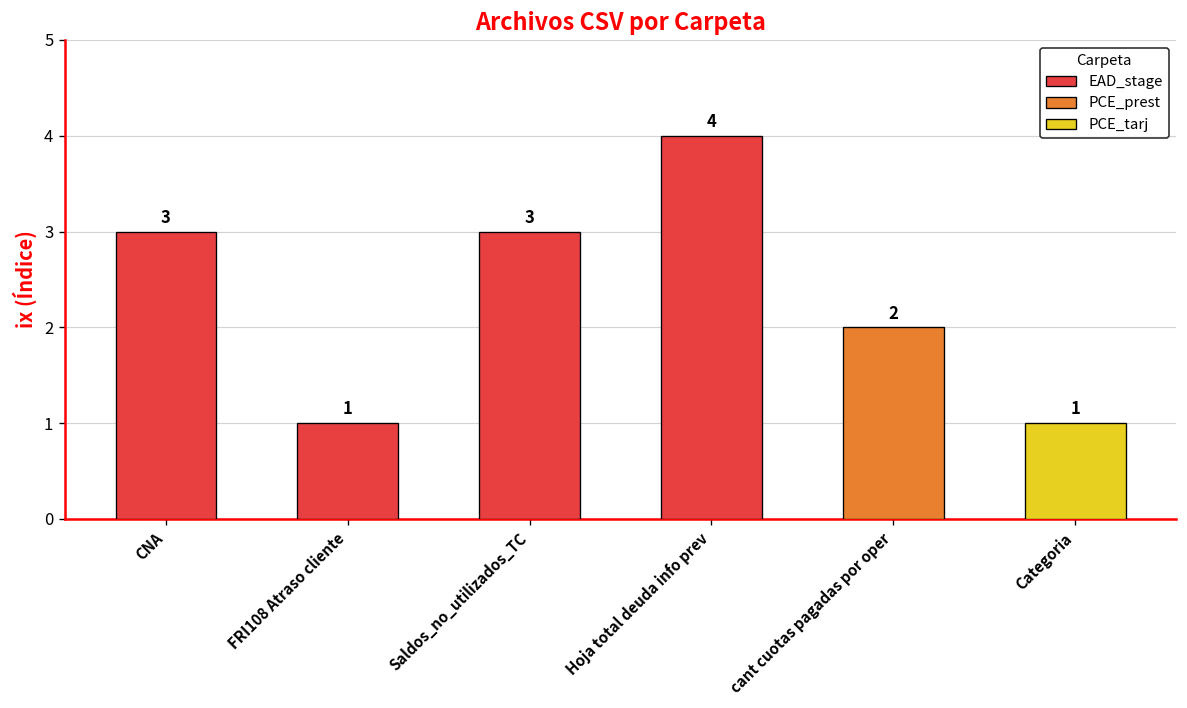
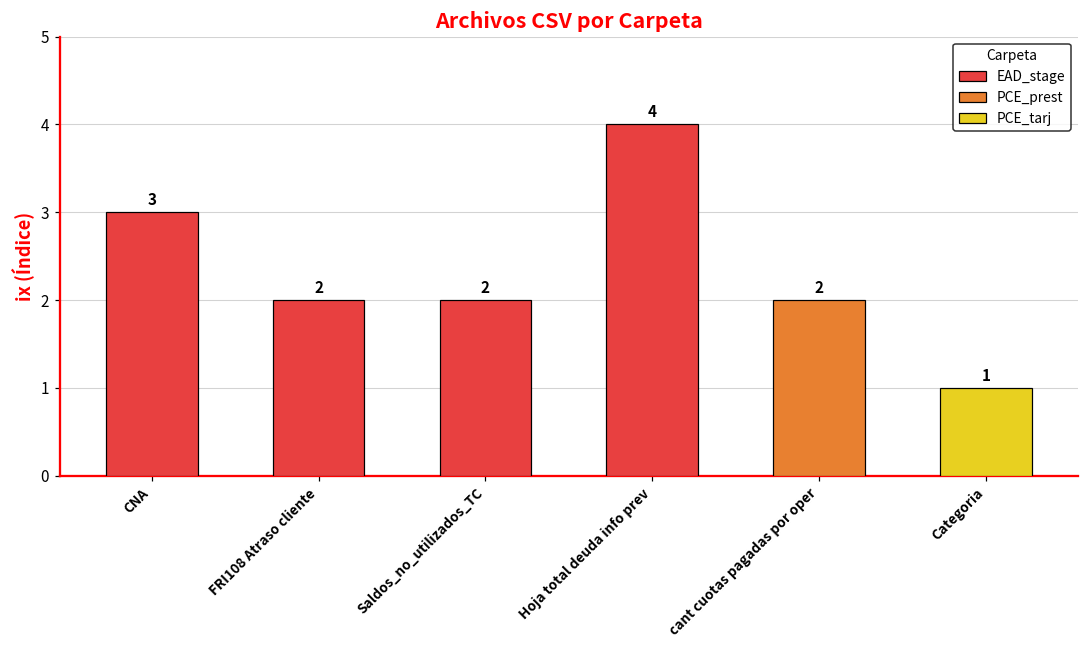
  {
    "CNA": 3,
-   "FRI108 Atraso cliente": 1,
-   "Saldos_no_utilizados_TC": 3,
+   "FRI108 Atraso cliente": 2,
+   "Saldos_no_utilizados_TC": 2,
    "Hoja total deuda info prev": 4,
    "cant cuotas pagadas por oper": 2,
    "Categoria": 1
  }
